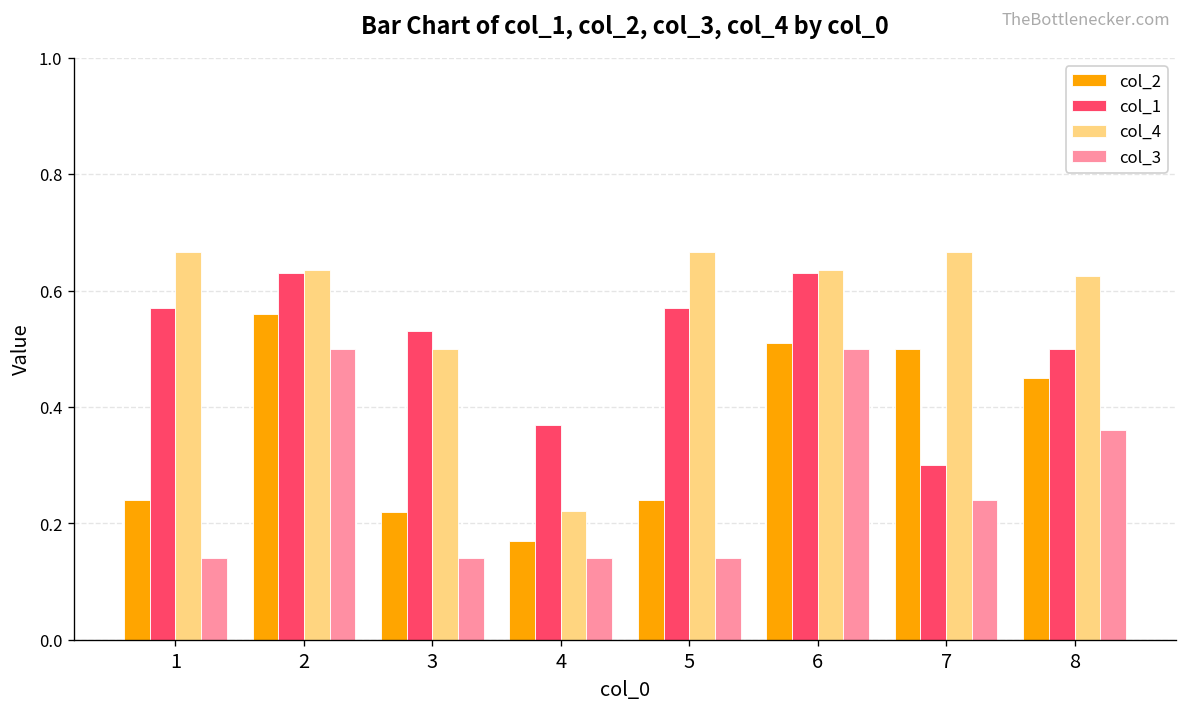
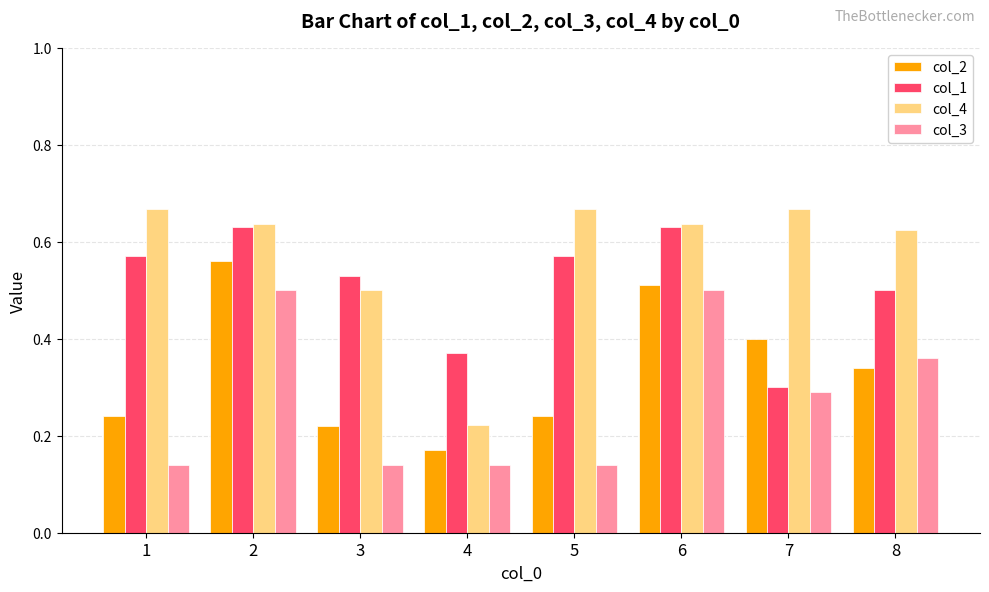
  {
    "col_2": {
      "1": 0.24,
      "2": 0.56,
      "3": 0.22,
      "4": 0.17,
      "5": 0.24,
      "6": 0.51,
-     "7": 0.5,
-     "8": 0.45
+     "7": 0.4,
+     "8": 0.34
    },
    "col_1": {
      "1": 0.57,
      "2": 0.63,
      "3": 0.53,
      "4": 0.37,
      "5": 0.57,
      "6": 0.63,
      "7": 0.30,
      "8": 0.50
    },
    "col_4": {
      "1": 0.67,
      "2": 0.64,
      "3": 0.50,
      "4": 0.22,
      "5": 0.67,
      "6": 0.64,
      "7": 0.67,
      "8": 0.63
    },
    "col_3": {
      "1": 0.14,
      "2": 0.50,
      "3": 0.14,
      "4": 0.14,
      "5": 0.14,
      "6": 0.50,
-     "7": 0.24,
+     "7": 0.29,
      "8": 0.36
    }
  }
